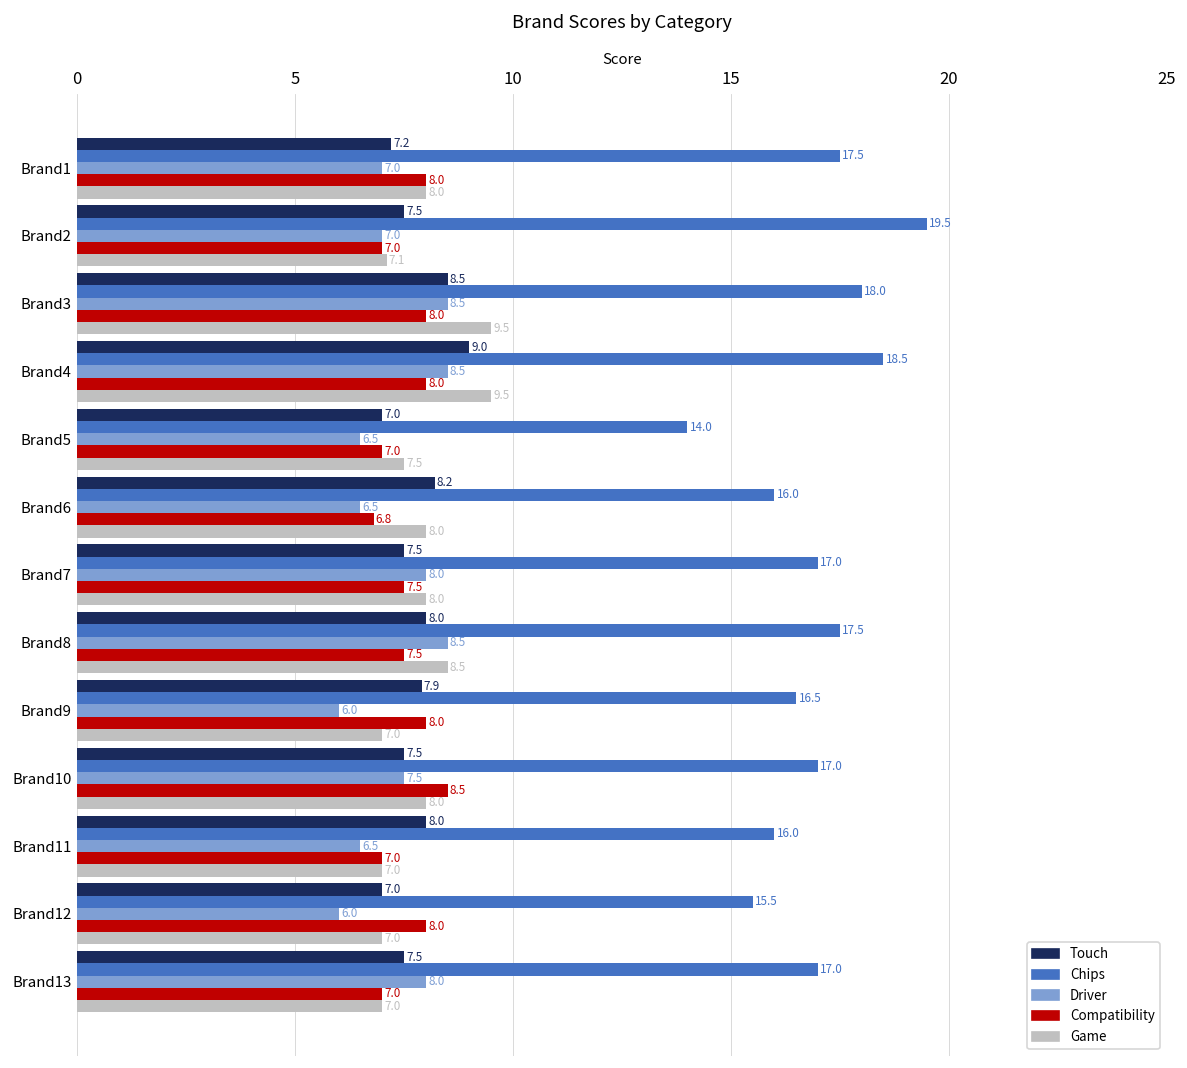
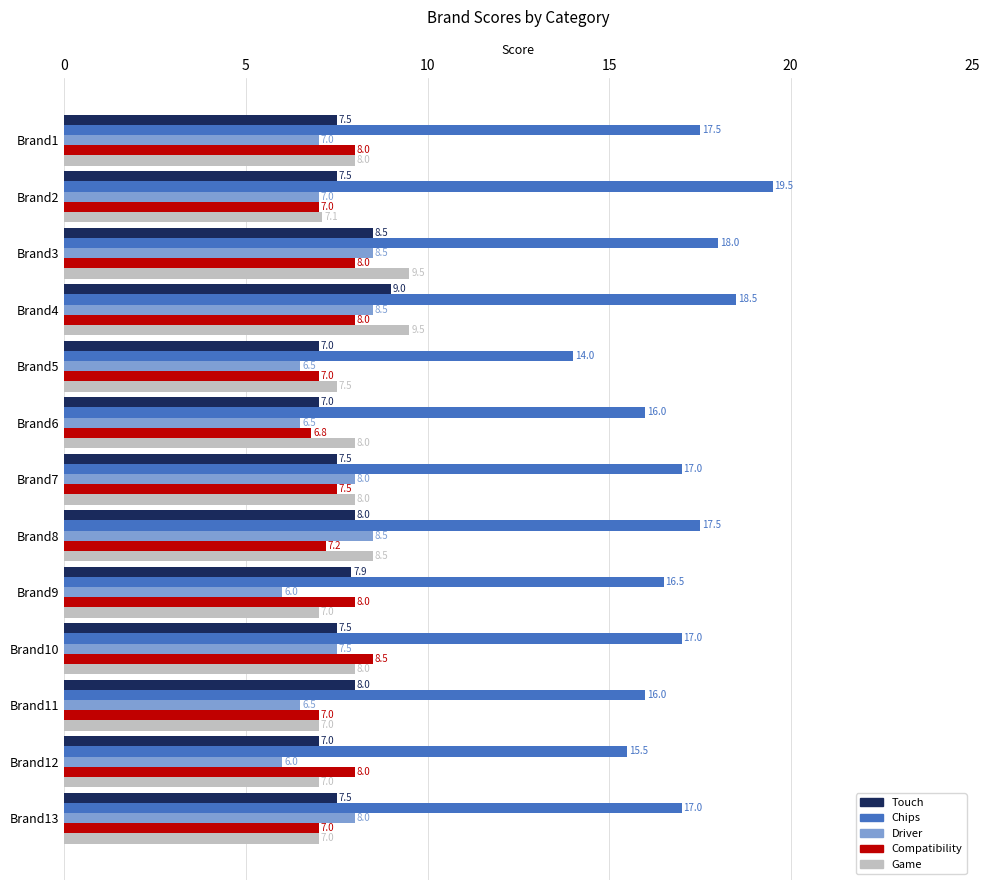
  {
    "Touch": {
-     "Brand1": 7.2,
+     "Brand1": 7.5,
      "Brand2": 7.5,
      "Brand3": 8.5,
      "Brand4": 9.0,
      "Brand5": 7.0,
-     "Brand6": 8.2,
+     "Brand6": 7.0,
      "Brand7": 7.5,
      "Brand8": 8.0,
      "Brand9": 7.9,
      "Brand10": 7.5,
      "Brand11": 8.0,
      "Brand12": 7.0,
      "Brand13": 7.5
    },
    "Chips": {
      "Brand1": 17.5,
      "Brand2": 19.5,
      "Brand3": 18.0,
      "Brand4": 18.5,
      "Brand5": 14.0,
      "Brand6": 16.0,
      "Brand7": 17.0,
      "Brand8": 17.5,
      "Brand9": 16.5,
      "Brand10": 17.0,
      "Brand11": 16.0,
      "Brand12": 15.5,
      "Brand13": 17.0
    },
    "Driver": {
      "Brand1": 7.0,
      "Brand2": 7.0,
      "Brand3": 8.5,
      "Brand4": 8.5,
      "Brand5": 6.5,
      "Brand6": 6.5,
      "Brand7": 8.0,
      "Brand8": 8.5,
      "Brand9": 6.0,
      "Brand10": 7.5,
      "Brand11": 6.5,
      "Brand12": 6.0,
      "Brand13": 8.0
    },
    "Compatibility": {
      "Brand1": 8.0,
      "Brand2": 7.0,
      "Brand3": 8.0,
      "Brand4": 8.0,
      "Brand5": 7.0,
      "Brand6": 6.8,
      "Brand7": 7.5,
-     "Brand8": 7.5,
+     "Brand8": 7.2,
      "Brand9": 8.0,
      "Brand10": 8.5,
      "Brand11": 7.0,
      "Brand12": 8.0,
      "Brand13": 7.0
    },
    "Game": {
      "Brand1": 8.0,
      "Brand2": 7.1,
      "Brand3": 9.5,
      "Brand4": 9.5,
      "Brand5": 7.5,
      "Brand6": 8.0,
      "Brand7": 8.0,
      "Brand8": 8.5,
      "Brand9": 7.0,
      "Brand10": 8.0,
      "Brand11": 7.0,
      "Brand12": 7.0,
      "Brand13": 7.0
    }
  }
